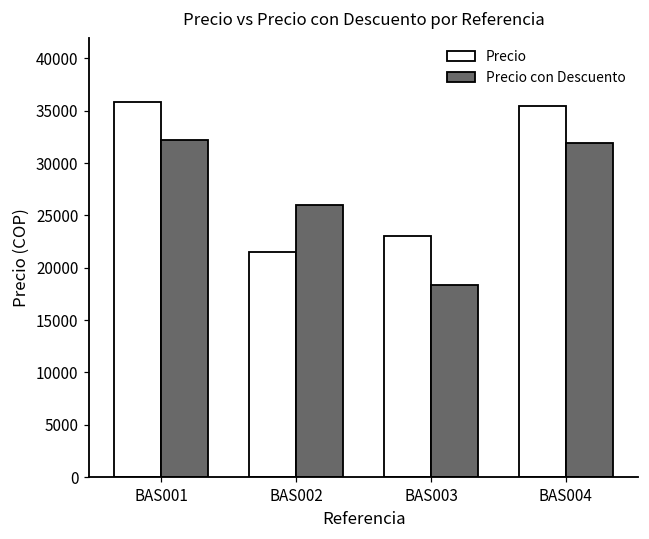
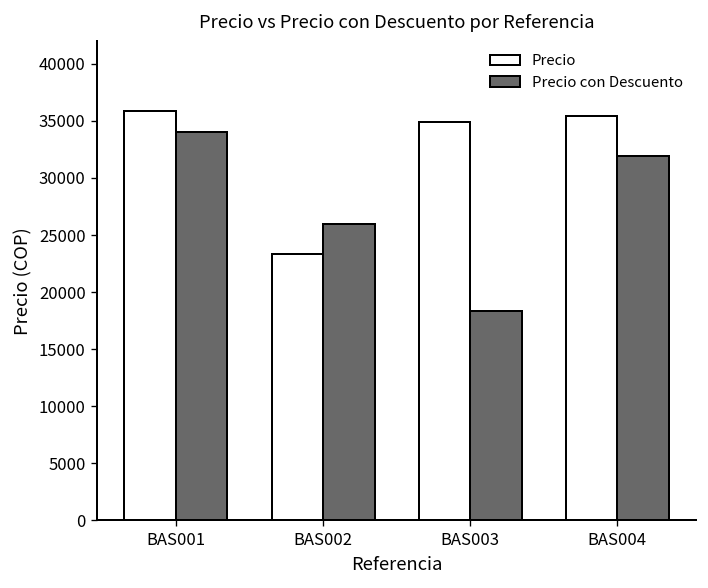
  {
    "Precio": {
      "BAS001": 36000,
-     "BAS002": 21000,
-     "BAS003": 23000,
+     "BAS002": 23000,
+     "BAS003": 35000,
      "BAS004": 35000
    },
    "Precio con Descuento": {
-     "BAS001": 32000,
+     "BAS001": 34000,
      "BAS002": 26000,
      "BAS003": 18000,
      "BAS004": 32000
    }
  }
